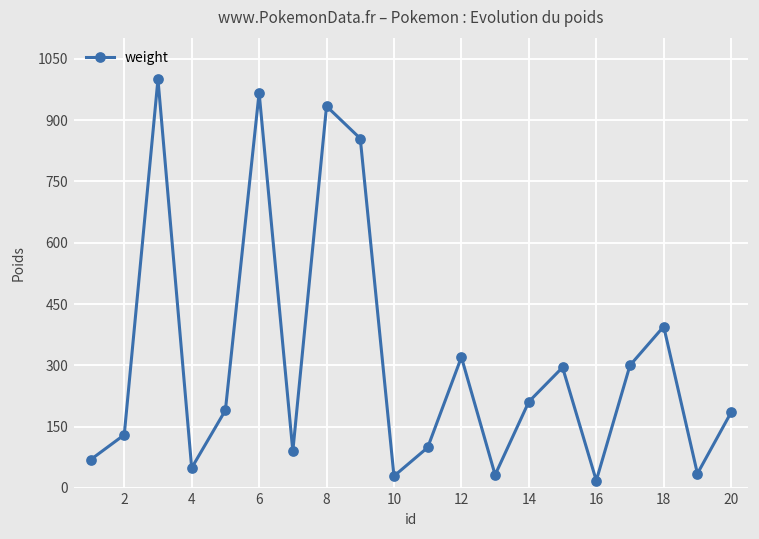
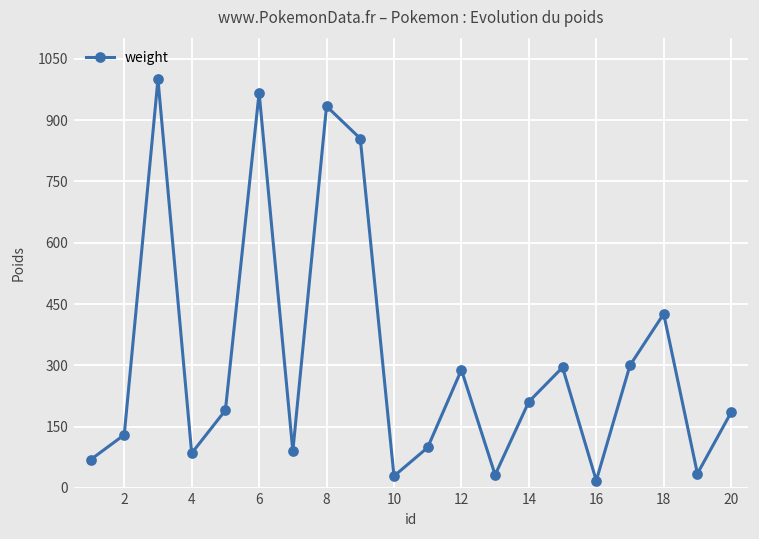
  {
    "2": 130,
-   "4": 50,
+   "4": 90,
    "6": 970,
    "8": 930,
    "10": 30,
-   "12": 320,
+   "12": 290,
    "14": 210,
    "16": 20,
-   "18": 400,
+   "18": 430,
    "20": 190
  }
